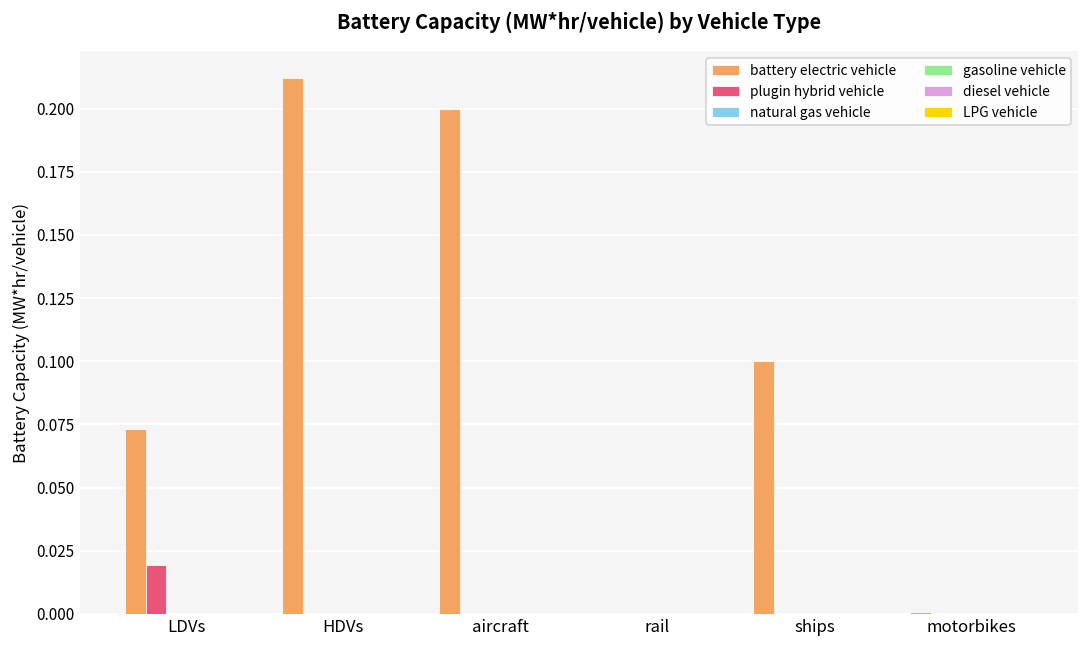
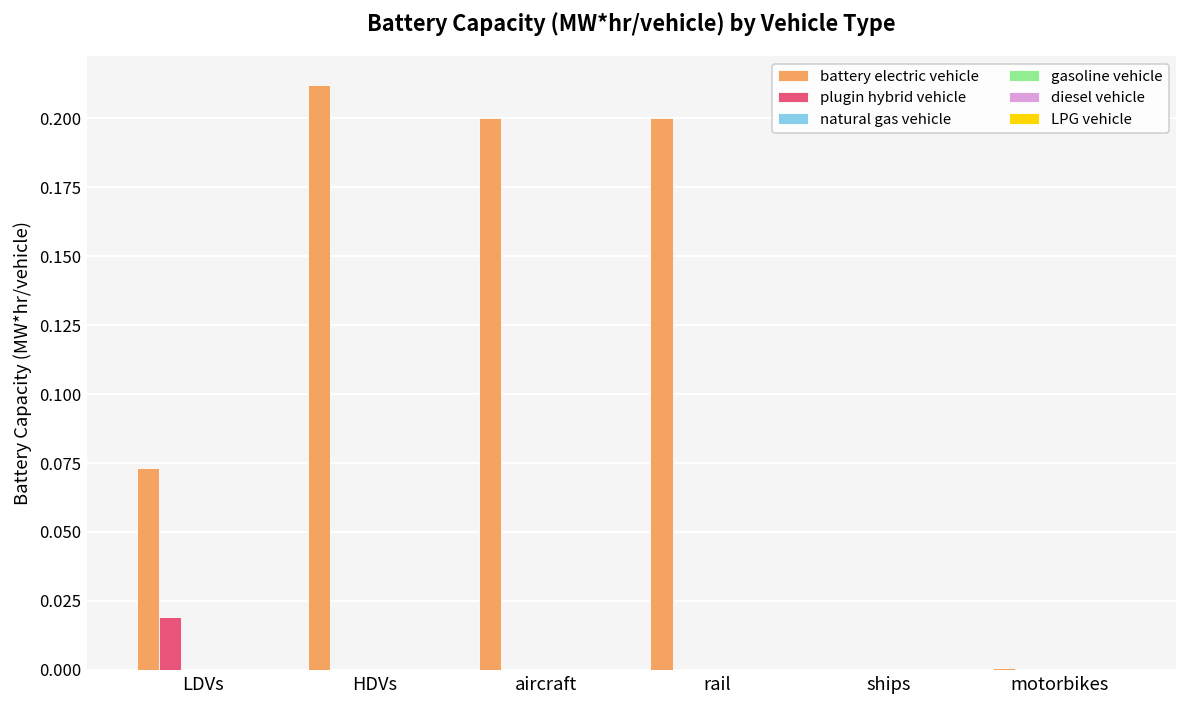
  {
    "battery electric vehicle": {
      "LDVs": 0.073,
      "HDVs": 0.212,
      "aircraft": 0.2,
-     "rail": 0.0,
-     "ships": 0.1
+     "rail": 0.2,
+     "ships": 0.0
    },
    "plugin hybrid vehicle": {
      "LDVs": 0.019,
      "HDVs": 0.0,
      "aircraft": 0.0,
      "rail": 0.0,
      "ships": 0.0,
      "motorbikes": 0.0
    },
    "natural gas vehicle": {
      "LDVs": 0.0,
      "HDVs": 0.0,
      "aircraft": 0.0,
      "rail": 0.0,
      "ships": 0.0,
      "motorbikes": 0.0
    },
    "gasoline vehicle": {
      "LDVs": 0.0,
      "HDVs": 0.0,
      "aircraft": 0.0,
      "rail": 0.0,
      "ships": 0.0,
      "motorbikes": 0.0
    },
    "diesel vehicle": {
      "LDVs": 0.0,
      "HDVs": 0.0,
      "aircraft": 0.0,
      "rail": 0.0,
      "ships": 0.0,
      "motorbikes": 0.0
    },
    "LPG vehicle": {
      "LDVs": 0.0,
      "HDVs": 0.0,
      "aircraft": 0.0,
      "rail": 0.0,
      "ships": 0.0,
      "motorbikes": 0.0
    }
  }
